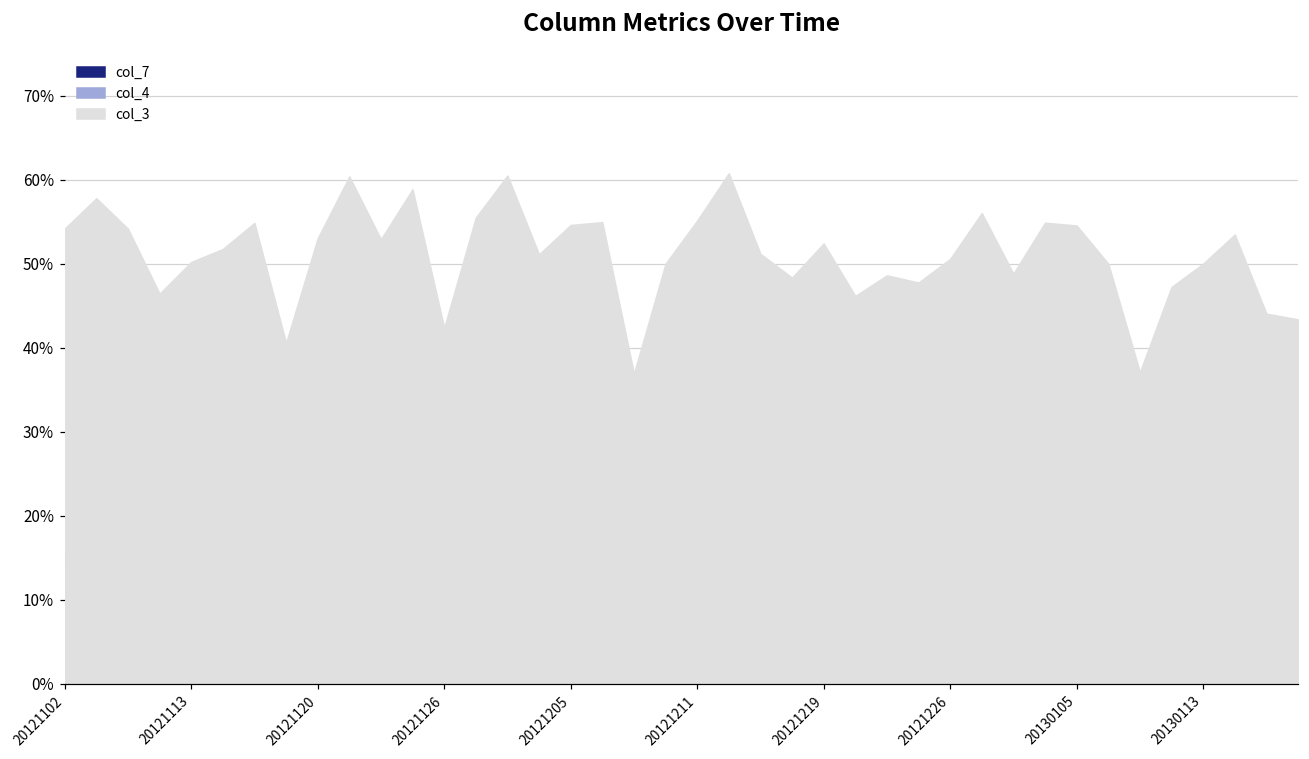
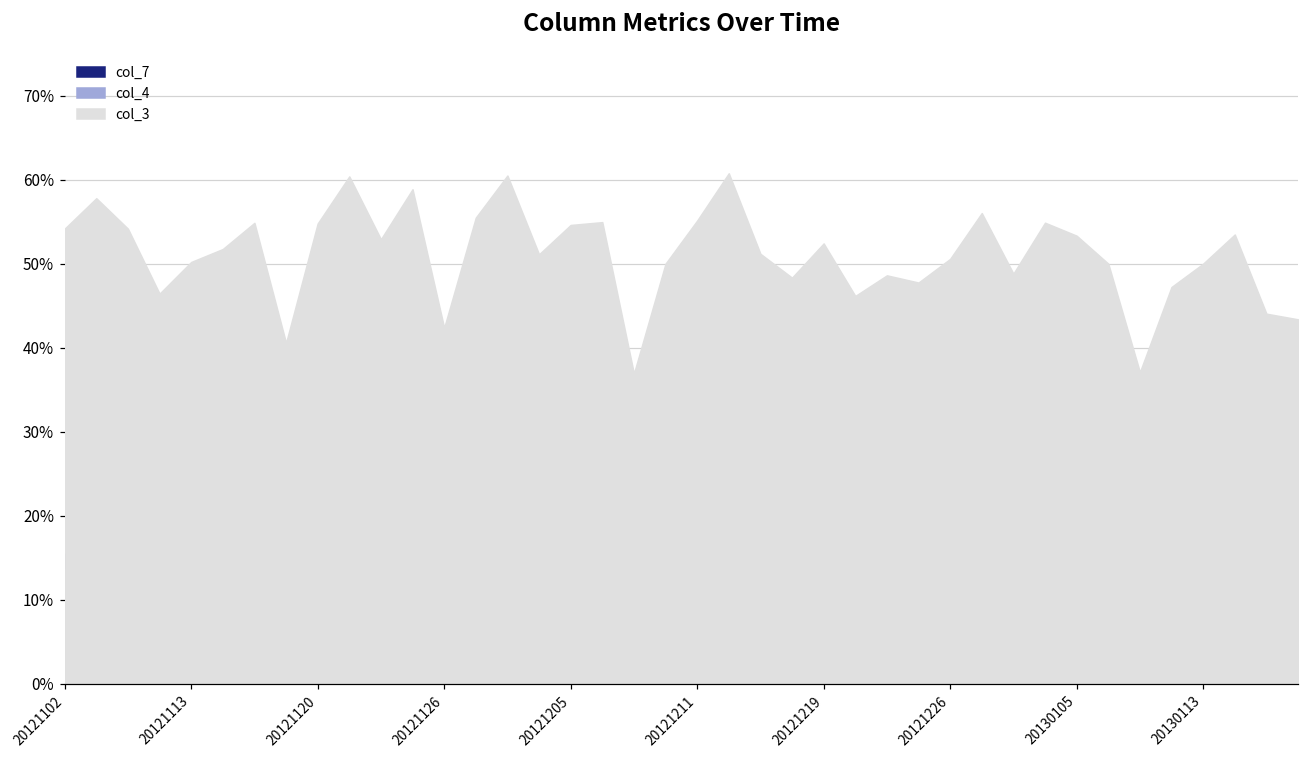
  {
    "col_3": {
      "20121102": "54%",
      "20121113": "50%",
-     "20121120": "53%",
+     "20121120": "55%",
      "20121126": "42%",
      "20121205": "55%",
      "20121211": "55%",
      "20121219": "52%",
      "20121226": "51%",
-     "20130105": "55%",
+     "20130105": "53%",
      "20130113": "50%"
    }
  }
